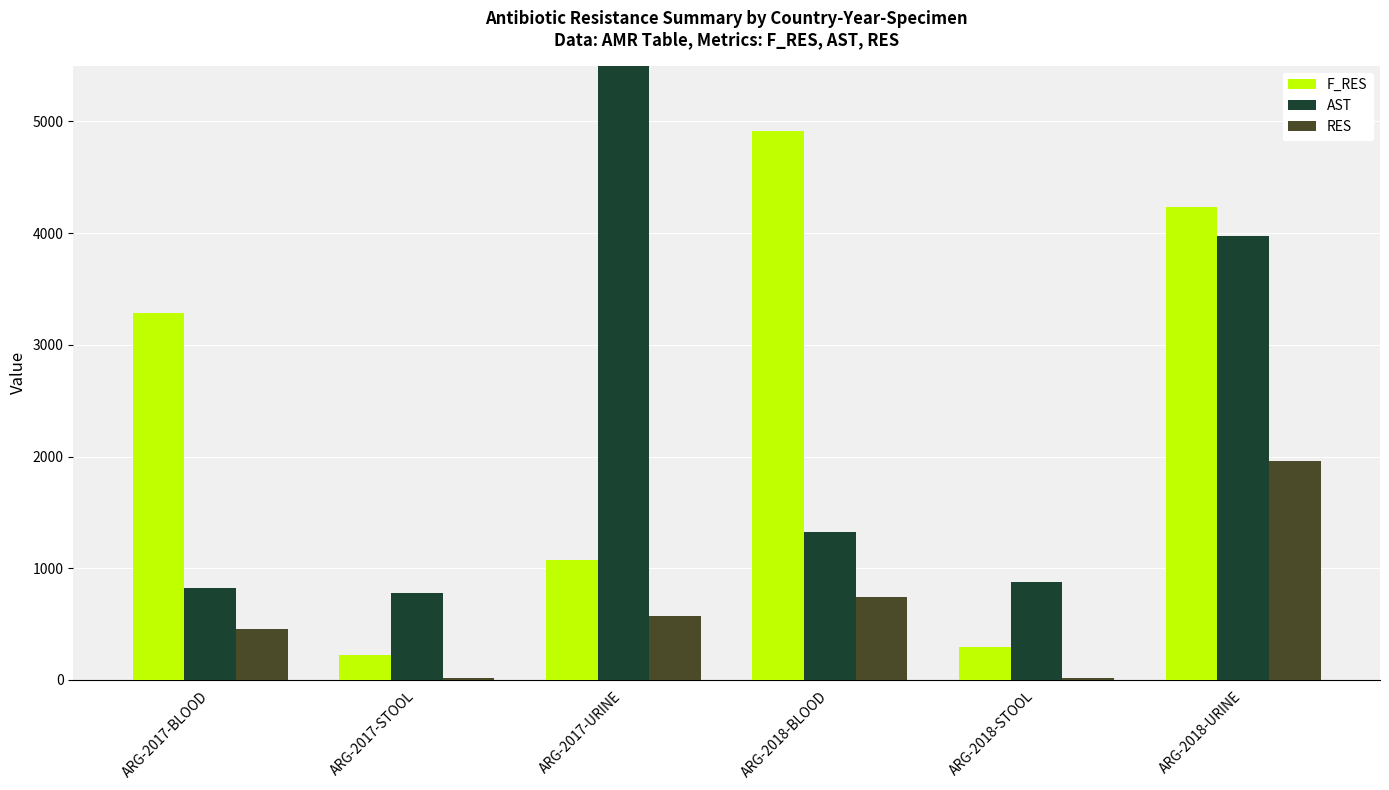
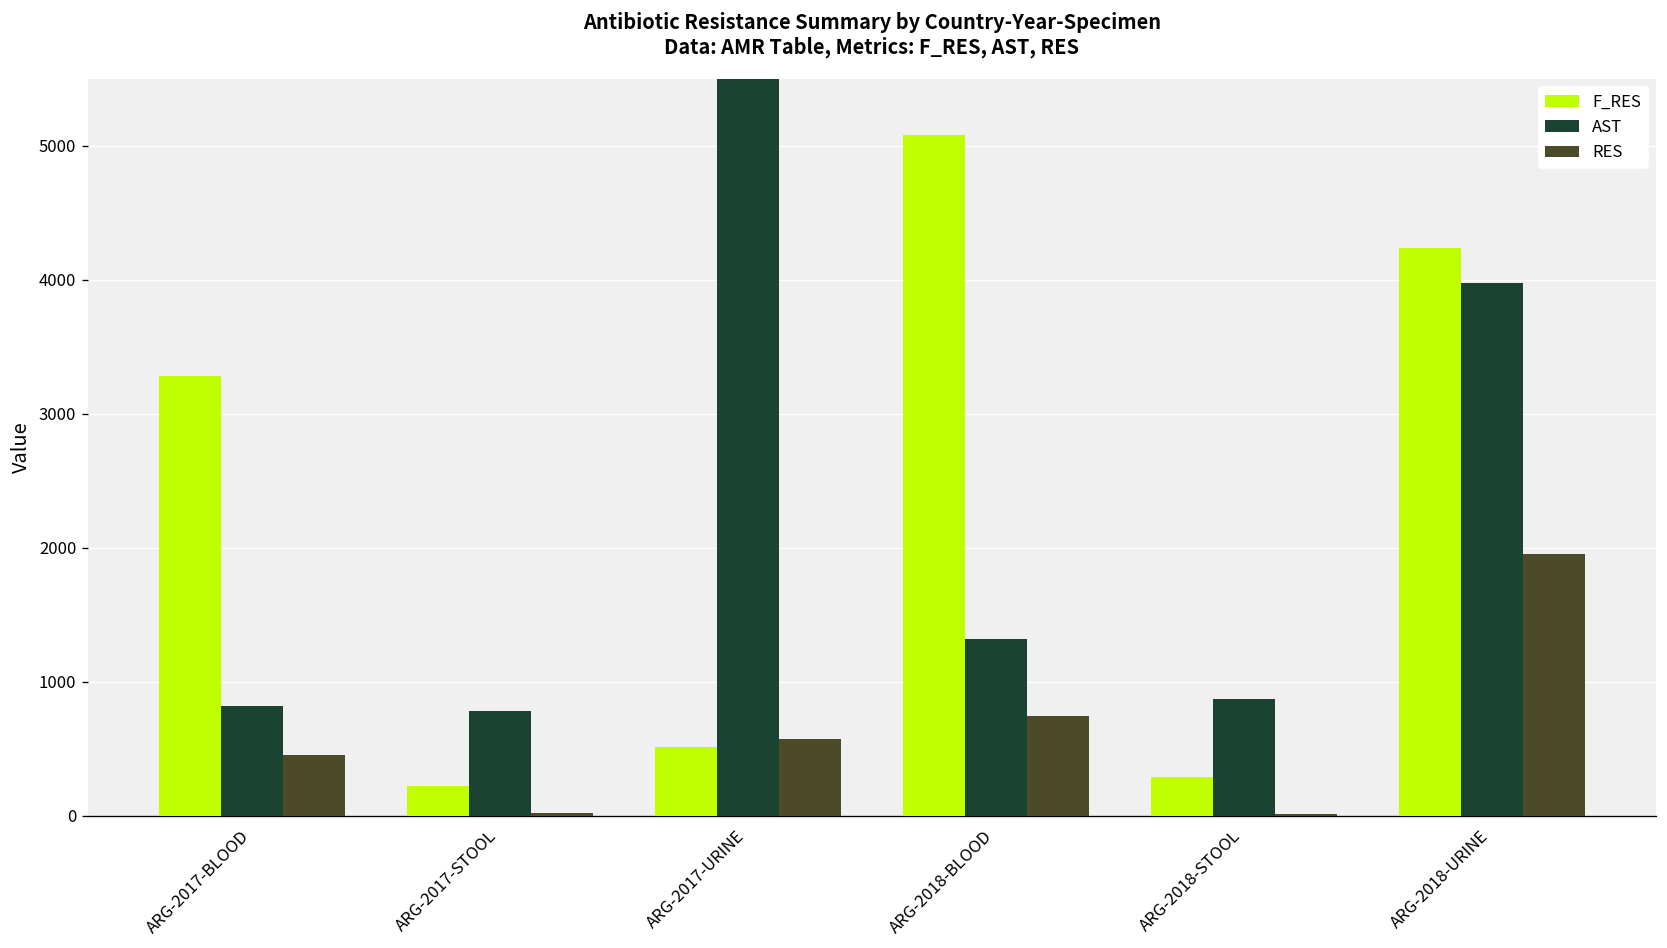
  {
    "F_RES": {
      "ARG-2017-BLOOD": 3290,
      "ARG-2017-STOOL": 220,
-     "ARG-2017-URINE": 1070,
-     "ARG-2018-BLOOD": 4910,
+     "ARG-2017-URINE": 510,
+     "ARG-2018-BLOOD": 5080,
      "ARG-2018-STOOL": 290,
      "ARG-2018-URINE": 4240
    }
  }
